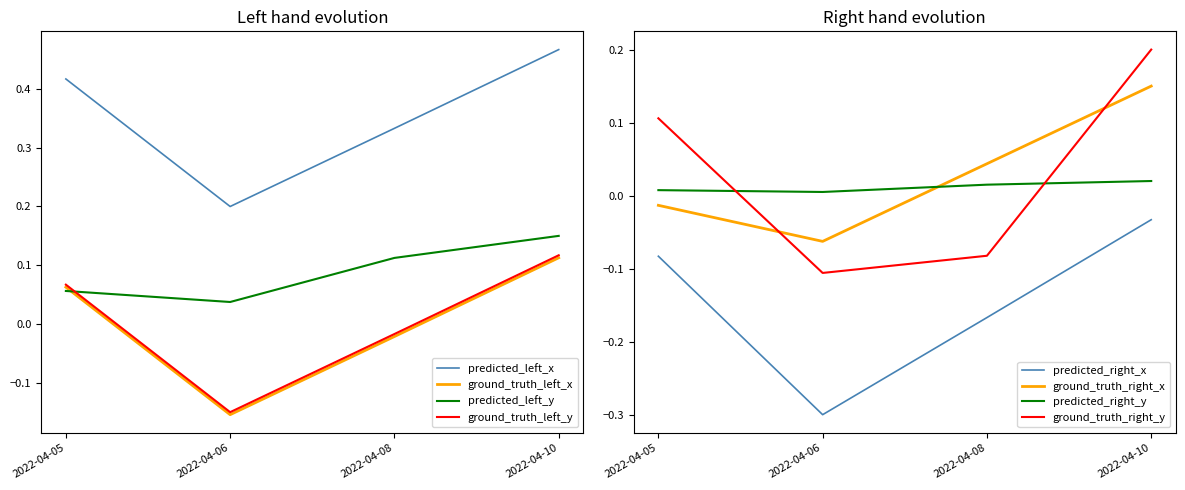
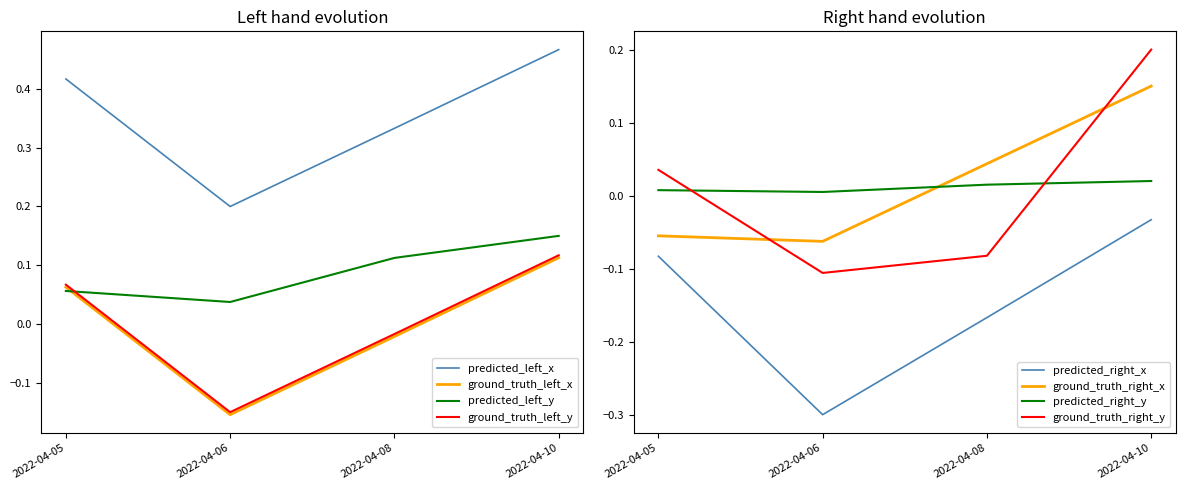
  {
    "Right hand evolution": {
      "predicted_right_x": {
        "2022-04-05": -0.08,
        "2022-04-06": -0.30,
        "2022-04-08": -0.17,
        "2022-04-10": -0.03
      },
      "ground_truth_right_x": {
-       "2022-04-05": -0.01,
+       "2022-04-05": -0.06,
        "2022-04-06": -0.06,
        "2022-04-08": 0.04,
        "2022-04-10": 0.15
      },
      "predicted_right_y": {
        "2022-04-05": 0.01,
        "2022-04-06": 0.01,
        "2022-04-08": 0.02,
        "2022-04-10": 0.02
      },
      "ground_truth_right_y": {
-       "2022-04-05": 0.11,
+       "2022-04-05": 0.04,
        "2022-04-06": -0.11,
        "2022-04-08": -0.08,
        "2022-04-10": 0.20
      }
    }
  }
